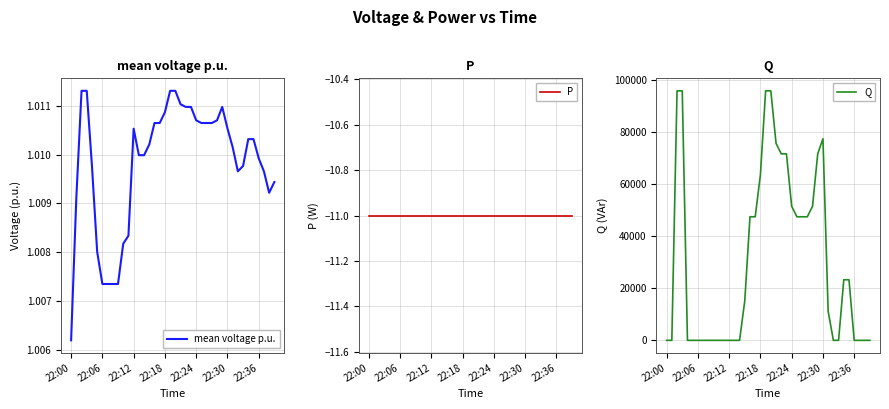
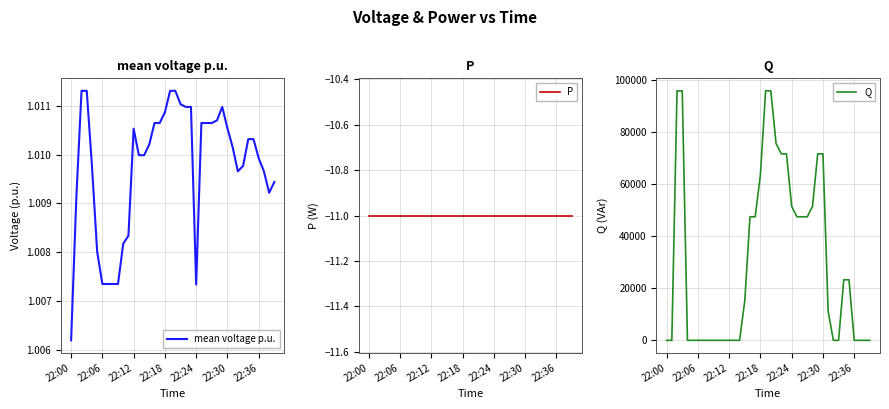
  {
    "mean voltage p.u.": {
      "22:00": 1.0062,
      "22:06": 1.0073,
      "22:12": 1.0105,
      "22:18": 1.0109,
-     "22:24": 1.0107,
+     "22:24": 1.0073,
      "22:30": 1.0105,
      "22:36": 1.0099
    },
    "P": {
      "22:00": -11.00,
      "22:06": -11.00,
      "22:12": -11.00,
      "22:18": -11.00,
      "22:24": -11.00,
      "22:30": -11.00,
      "22:36": -11.00
    },
    "Q": {
      "22:00": 0,
      "22:06": 0,
      "22:12": 0,
      "22:18": 64000,
      "22:24": 52000,
-     "22:30": 78000,
+     "22:30": 72000,
      "22:36": 0
    }
  }
